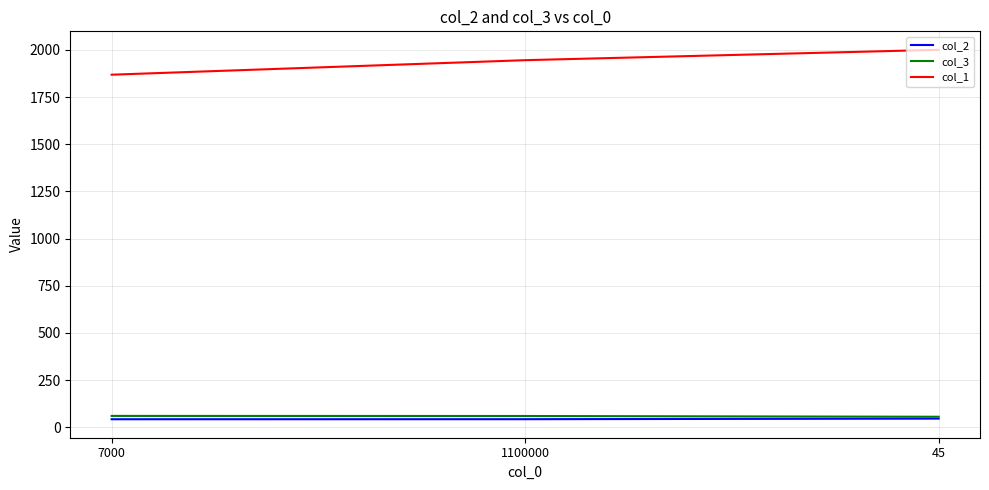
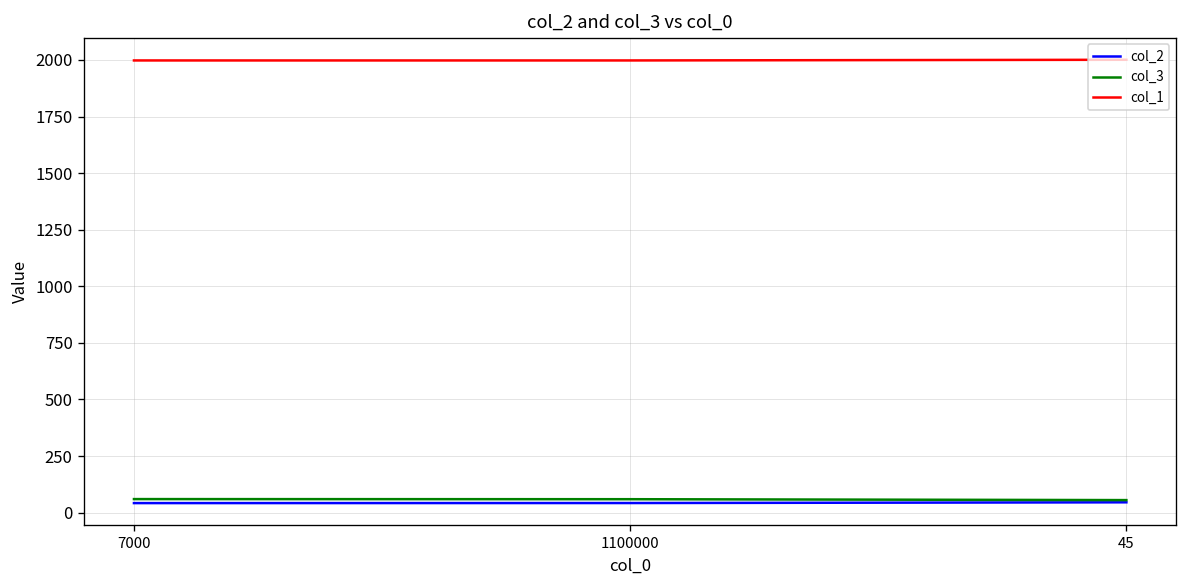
  {
    "col_2": {
      "7000": 40,
      "1100000": 40
    },
    "col_3": {
      "7000": 60,
      "1100000": 60
    },
    "col_1": {
-     "7000": 1870,
-     "1100000": 1950
+     "7000": 2000,
+     "1100000": 2000
    }
  }
